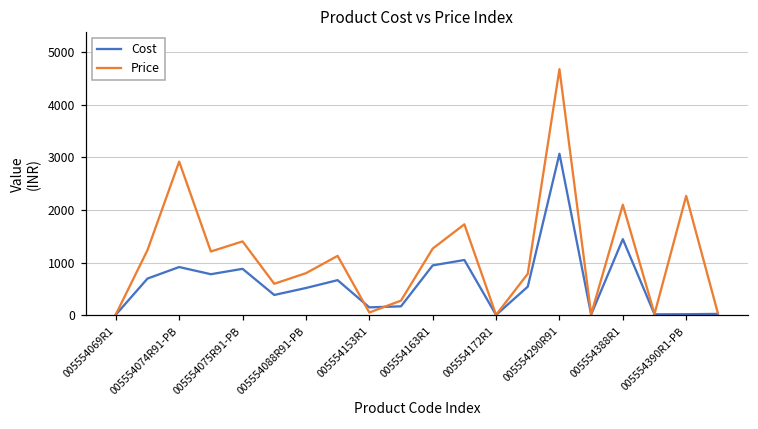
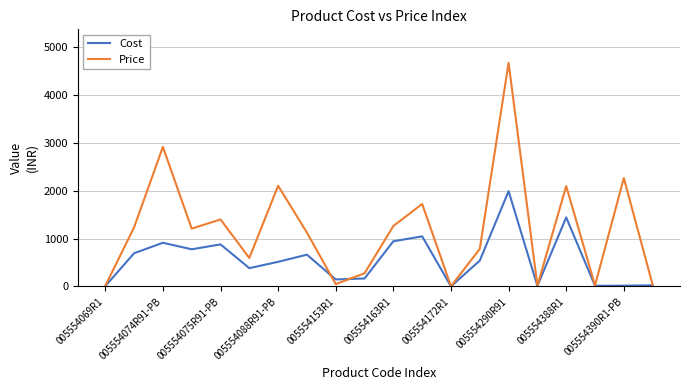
  {
    "Cost": {
      "005554074R91-PB": 900,
      "005554075R91-PB": 900,
      "005554088R91-PB": 500,
      "005554153R1": 100,
      "005554163R1": 900,
-     "005554290R91": 3100,
+     "005554290R91": 2000,
      "005554388R1": 1400,
      "005554390R1-PB": 0
    },
    "Price": {
      "005554074R91-PB": 2900,
      "005554075R91-PB": 1400,
-     "005554088R91-PB": 800,
+     "005554088R91-PB": 2100,
      "005554153R1": 100,
      "005554163R1": 1300,
      "005554290R91": 4700,
      "005554388R1": 2100,
      "005554390R1-PB": 2300
    }
  }
